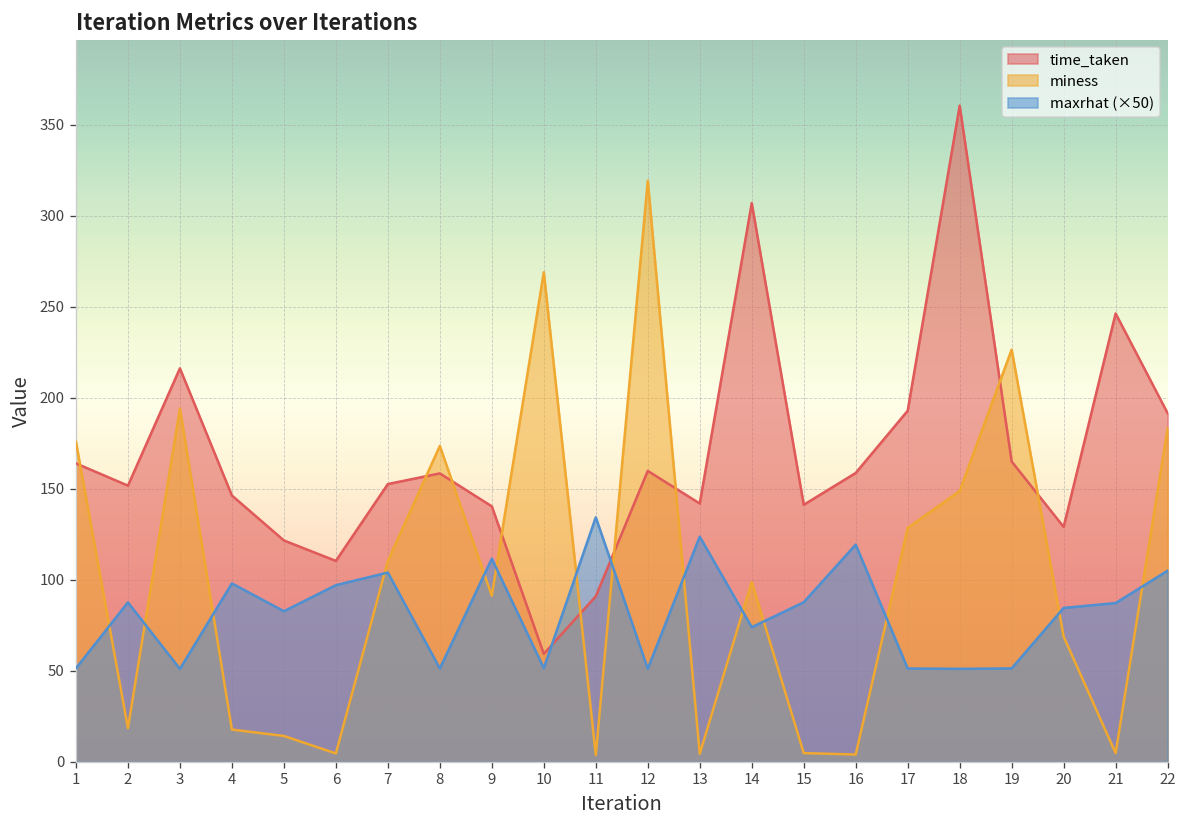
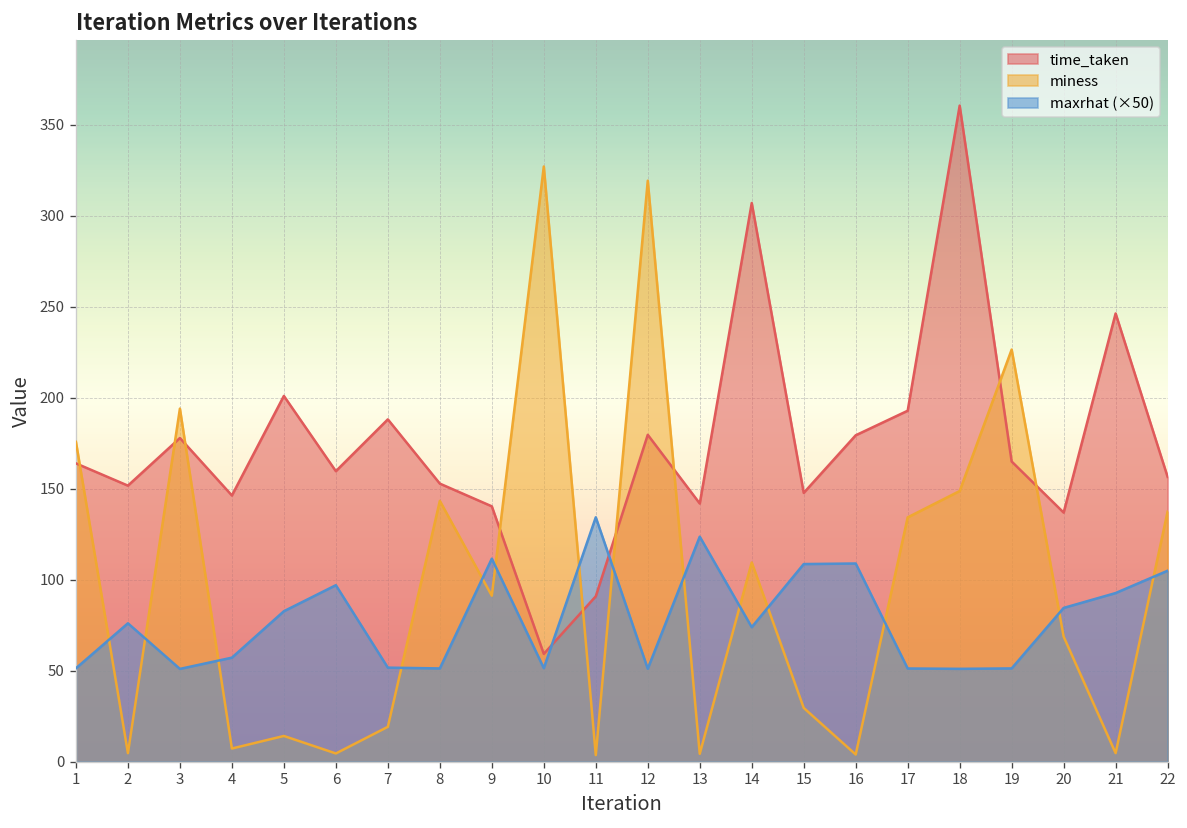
  {
    "time_taken": {
      "1": 164,
      "2": 152,
-     "3": 216,
+     "3": 178,
      "4": 146,
-     "5": 122,
-     "6": 110,
-     "7": 153,
-     "8": 158,
+     "5": 201,
+     "6": 160,
+     "7": 188,
+     "8": 153,
      "9": 140,
      "10": 59,
      "11": 91,
-     "12": 160,
+     "12": 180,
      "13": 142,
      "14": 307,
-     "15": 141,
-     "16": 159,
+     "15": 148,
+     "16": 179,
      "17": 193,
      "18": 361,
      "19": 165,
-     "20": 129,
+     "20": 137,
      "21": 246,
-     "22": 192
+     "22": 157
    },
    "miness": {
      "1": 176,
-     "2": 18,
+     "2": 5,
      "3": 194,
-     "4": 18,
+     "4": 7,
      "5": 14,
      "6": 5,
-     "7": 110,
-     "8": 174,
+     "7": 19,
+     "8": 143,
      "9": 91,
-     "10": 269,
+     "10": 327,
      "11": 4,
      "12": 319,
      "13": 4,
-     "14": 99,
-     "15": 5,
+     "14": 110,
+     "15": 30,
      "16": 4,
-     "17": 129,
+     "17": 134,
      "18": 149,
      "19": 227,
      "20": 69,
      "21": 5,
-     "22": 183
+     "22": 137
    },
    "maxrhat (×50)": {
      "1": 51,
-     "2": 88,
+     "2": 76,
      "3": 51,
-     "4": 98,
+     "4": 57,
      "5": 83,
      "6": 97,
-     "7": 104,
+     "7": 52,
      "8": 51,
      "9": 112,
      "10": 51,
      "11": 134,
      "12": 51,
      "13": 124,
      "14": 74,
-     "15": 88,
-     "16": 119,
+     "15": 109,
+     "16": 109,
      "17": 51,
      "18": 51,
      "19": 51,
      "20": 85,
-     "21": 87,
+     "21": 93,
      "22": 105
    }
  }
